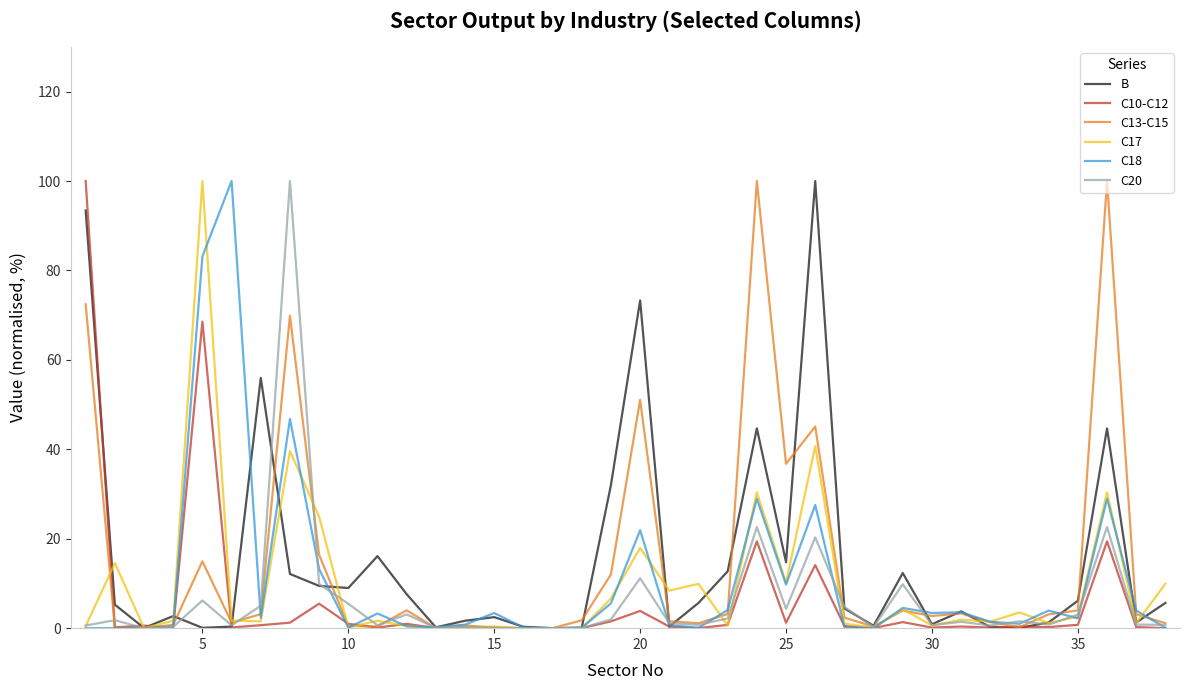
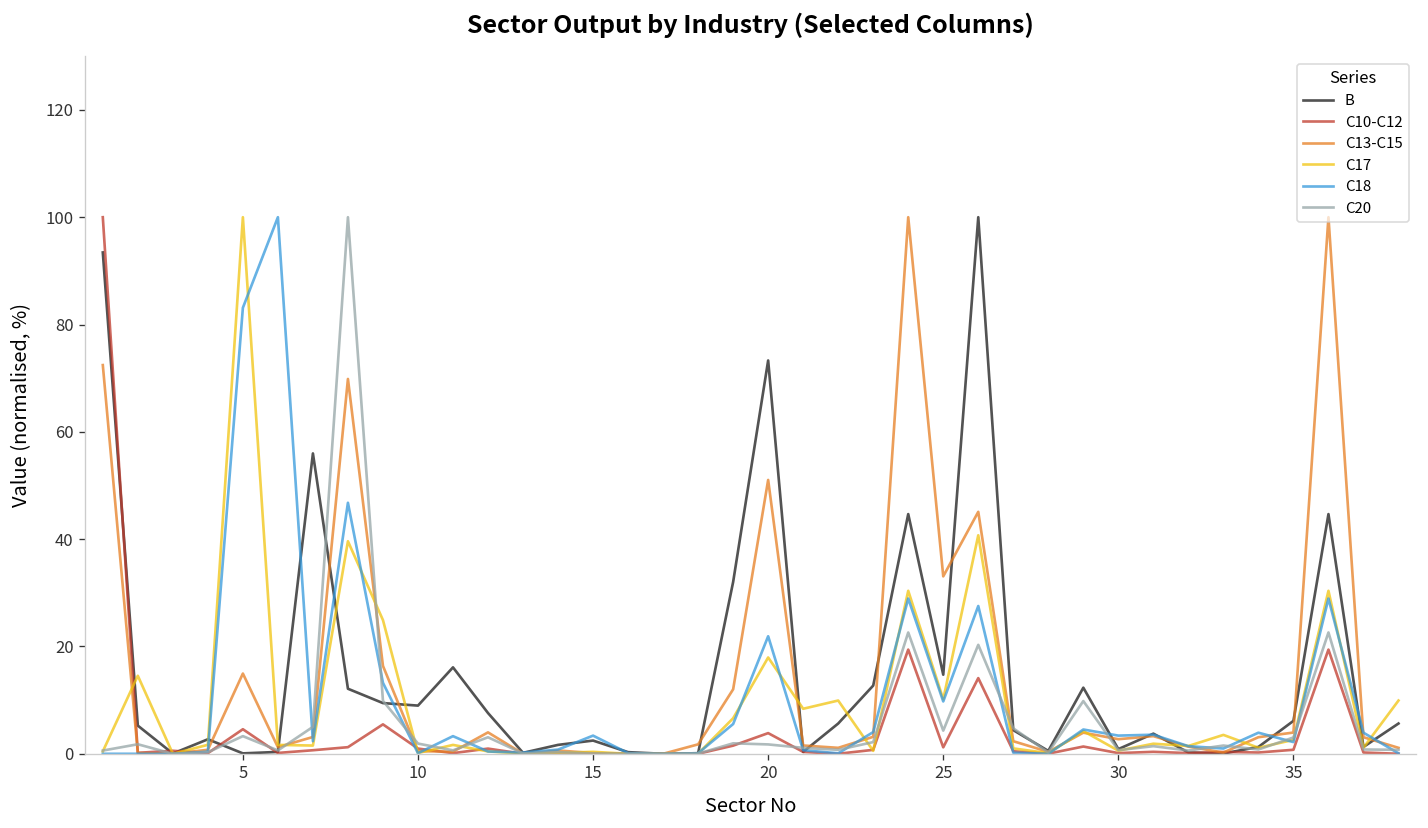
  {
    "B": {
      "5": 0,
      "10": 9,
      "15": 2,
      "20": 73,
      "25": 15,
      "35": 6
    },
    "C10-C12": {
-     "5": 69,
+     "5": 5,
      "20": 4,
      "25": 1,
      "35": 1
    },
    "C13-C15": {
      "5": 15,
      "20": 51,
-     "25": 37,
+     "25": 33,
      "30": 3,
      "35": 4
    },
    "C17": {
      "5": 100,
      "20": 18
    },
    "C18": {
      "5": 83,
      "15": 3,
      "20": 22,
      "30": 3
    },
    "C20": {
-     "5": 6,
-     "10": 5,
-     "20": 11,
+     "5": 3,
+     "10": 2,
+     "20": 2,
      "25": 4
    }
  }
